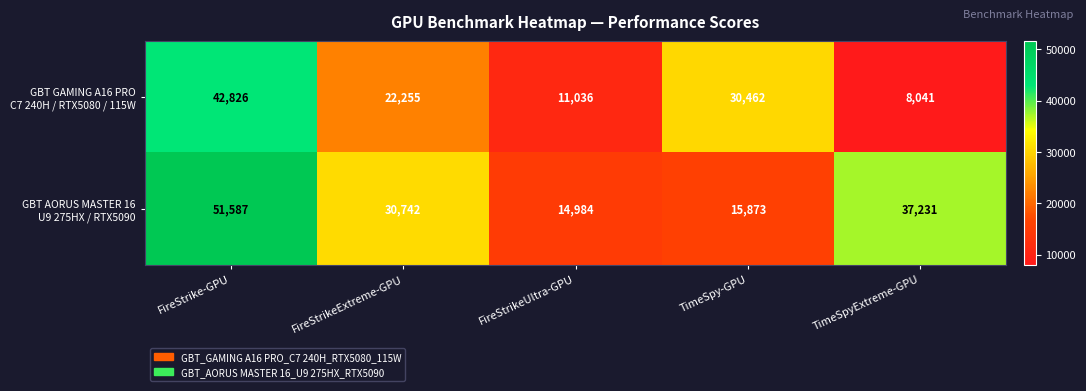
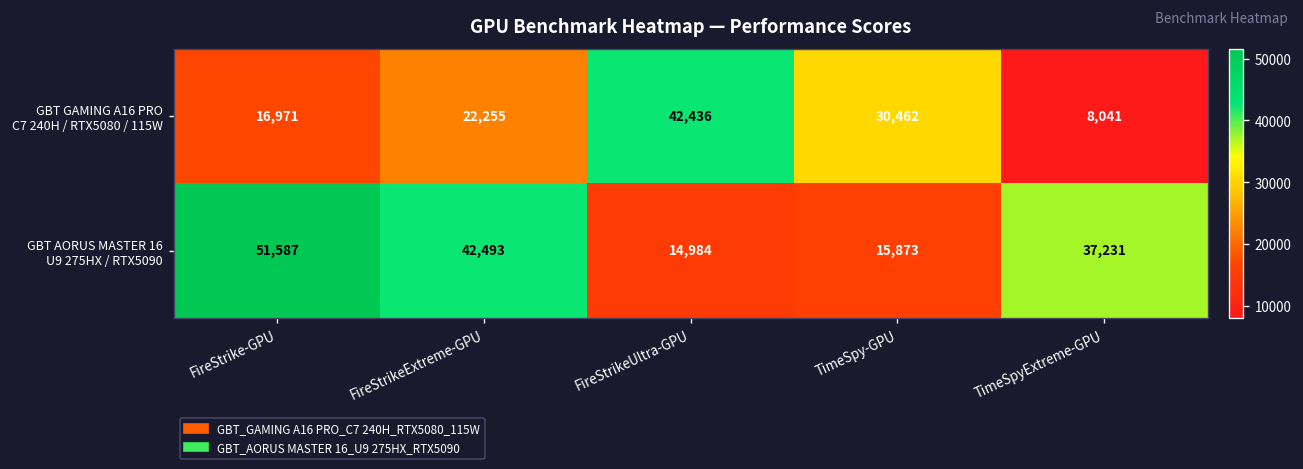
  {
    "GBT GAMING A16 PRO C7 240H / RTX5080 / 115W": {
-     "FireStrike-GPU": "42,826",
+     "FireStrike-GPU": "16,971",
      "FireStrikeExtreme-GPU": "22,255",
-     "FireStrikeUltra-GPU": "11,036",
+     "FireStrikeUltra-GPU": "42,436",
      "TimeSpy-GPU": "30,462",
      "TimeSpyExtreme-GPU": "8,041"
    },
    "GBT AORUS MASTER 16 U9 275HX / RTX5090": {
      "FireStrike-GPU": "51,587",
-     "FireStrikeExtreme-GPU": "30,742",
+     "FireStrikeExtreme-GPU": "42,493",
      "FireStrikeUltra-GPU": "14,984",
      "TimeSpy-GPU": "15,873",
      "TimeSpyExtreme-GPU": "37,231"
    }
  }
